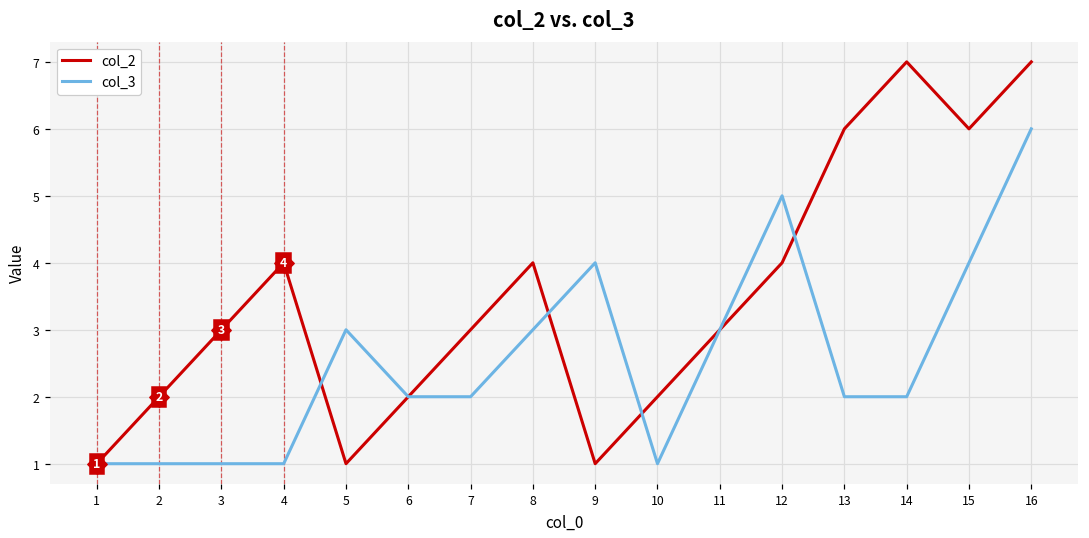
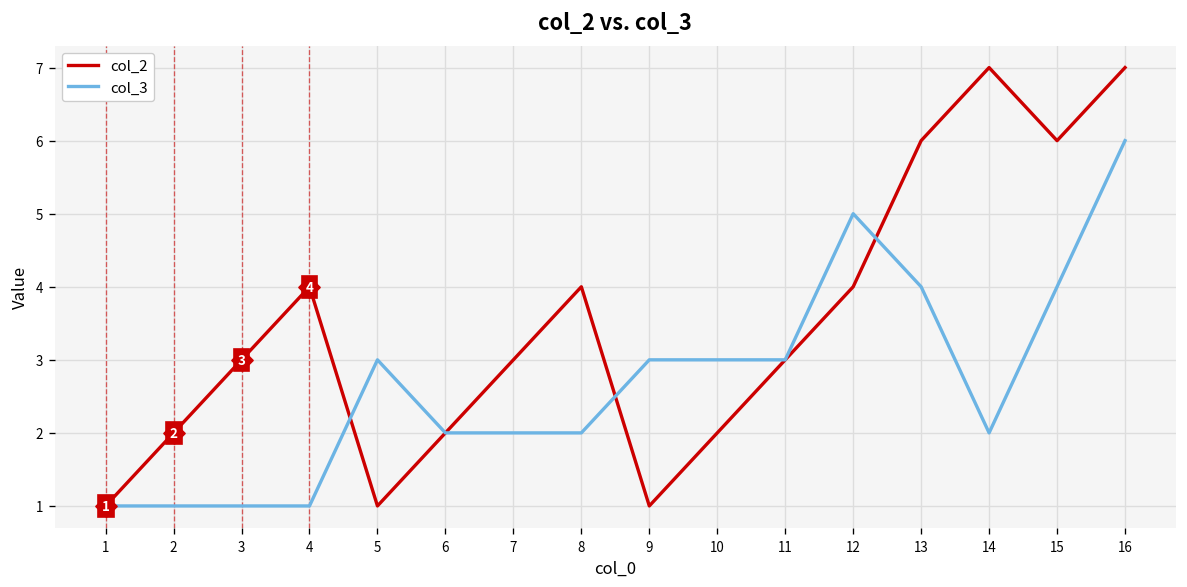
  {
    "col_3": {
      "2": 1,
      "3": 1,
      "4": 1,
      "5": 3,
      "7": 2,
-     "8": 3,
-     "9": 4,
-     "10": 1,
+     "8": 2,
+     "9": 3,
+     "10": 3,
      "12": 5,
-     "13": 2,
+     "13": 4,
      "14": 2,
      "15": 4,
      "16": 6
    }
  }
